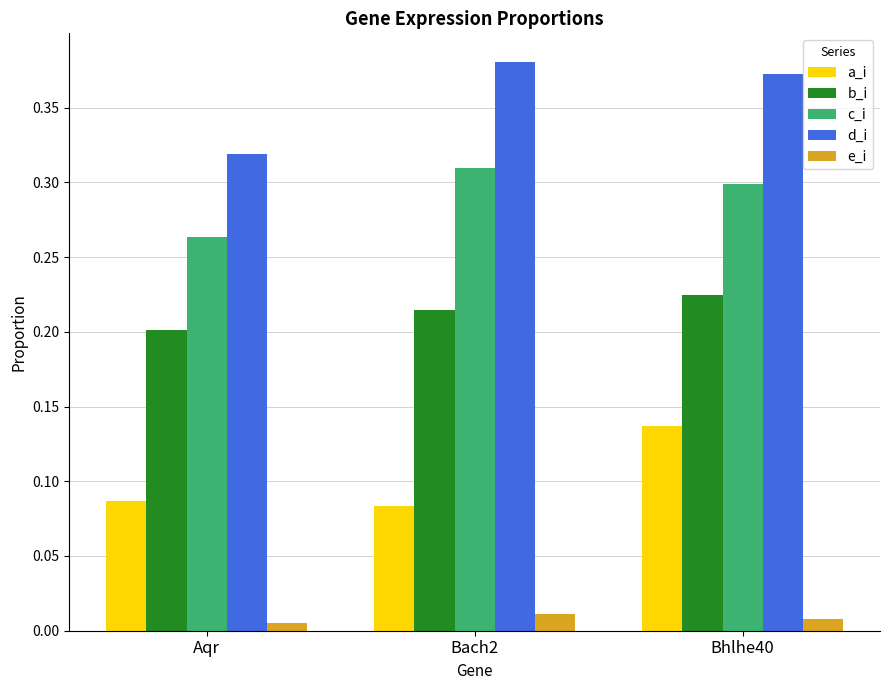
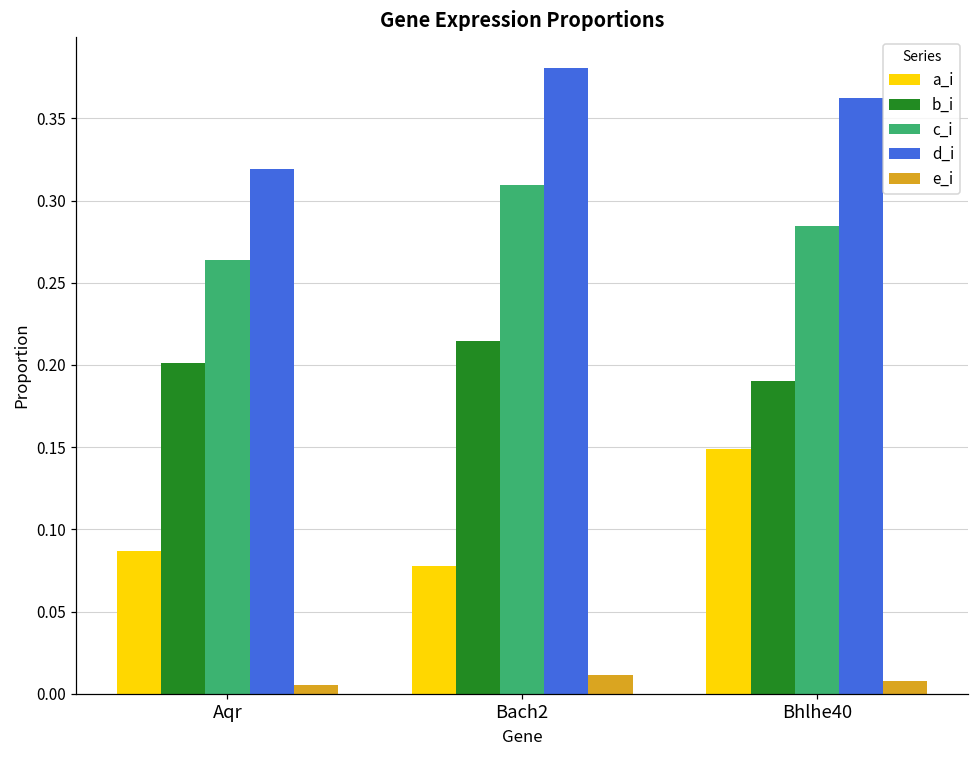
  {
    "a_i": {
      "Aqr": 0.087,
-     "Bach2": 0.083,
-     "Bhlhe40": 0.137
+     "Bach2": 0.078,
+     "Bhlhe40": 0.149
    },
    "b_i": {
      "Aqr": 0.201,
      "Bach2": 0.215,
-     "Bhlhe40": 0.225
+     "Bhlhe40": 0.190
    },
    "c_i": {
      "Aqr": 0.264,
      "Bach2": 0.310,
-     "Bhlhe40": 0.299
+     "Bhlhe40": 0.285
    },
    "d_i": {
      "Aqr": 0.319,
      "Bach2": 0.381,
-     "Bhlhe40": 0.373
+     "Bhlhe40": 0.362
    },
    "e_i": {
      "Aqr": 0.005,
      "Bach2": 0.011,
      "Bhlhe40": 0.008
    }
  }
